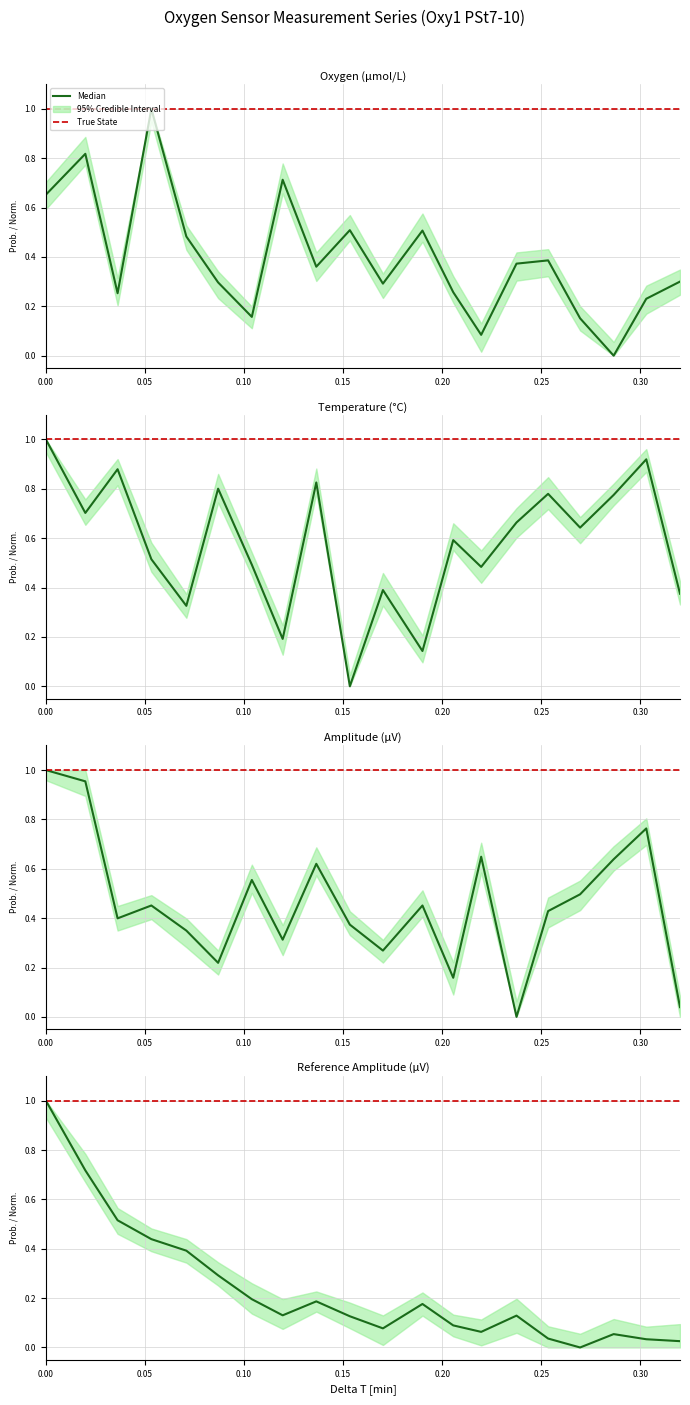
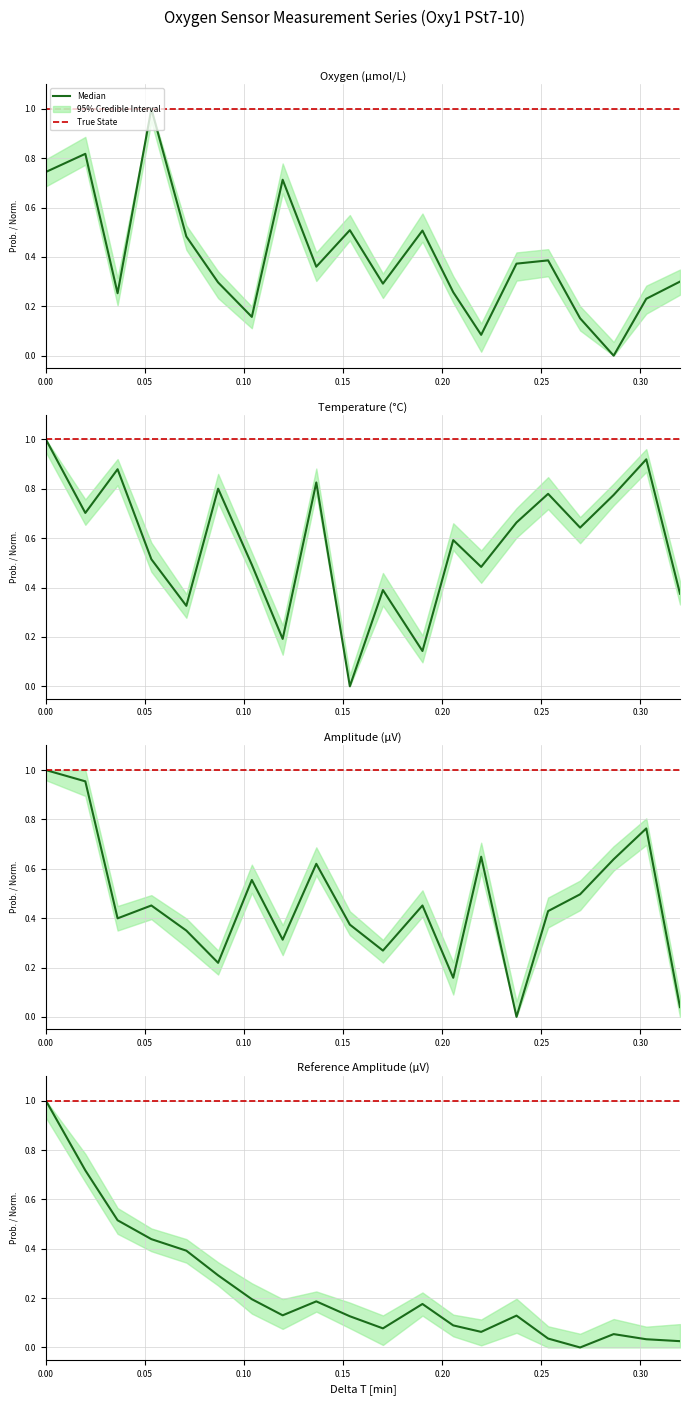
  {
    "Oxygen (μmol/L)": {
      "Median": {
-       "0.00": 0.65
+       "0.00": 0.74
      },
      "True State": {
        "0.00": 1.00
      }
    }
  }
